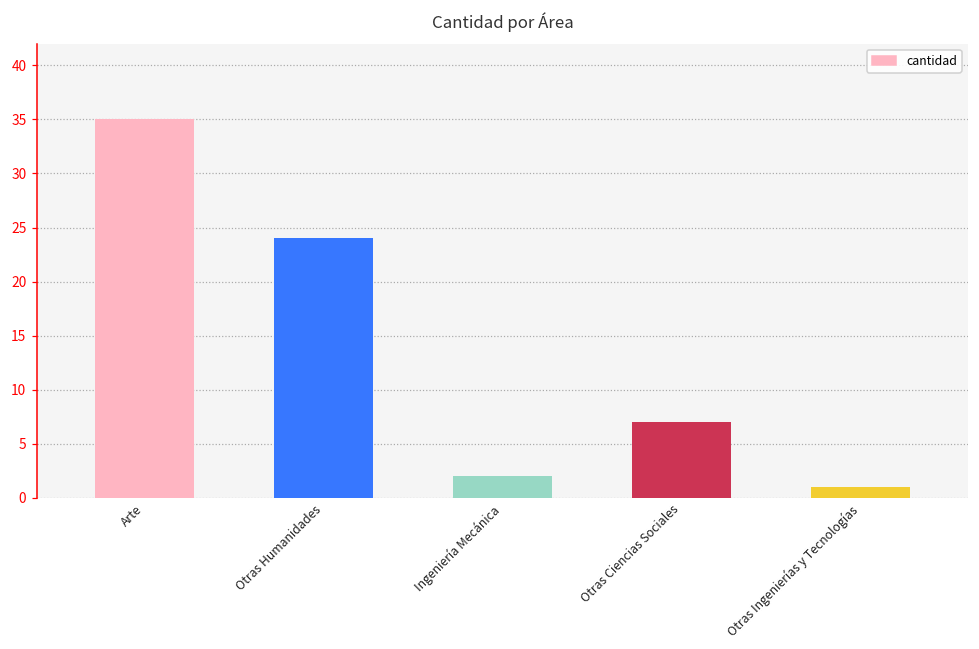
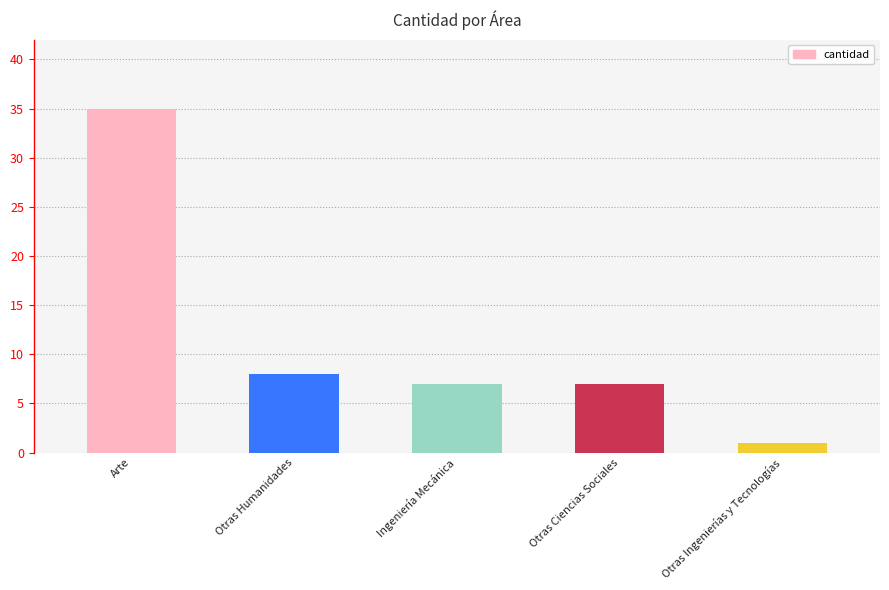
  {
    "Arte": 35,
-   "Otras Humanidades": 24,
-   "Ingeniería Mecánica": 2,
+   "Otras Humanidades": 8,
+   "Ingeniería Mecánica": 7,
    "Otras Ciencias Sociales": 7,
    "Otras Ingenierías y Tecnologías": 1
  }
